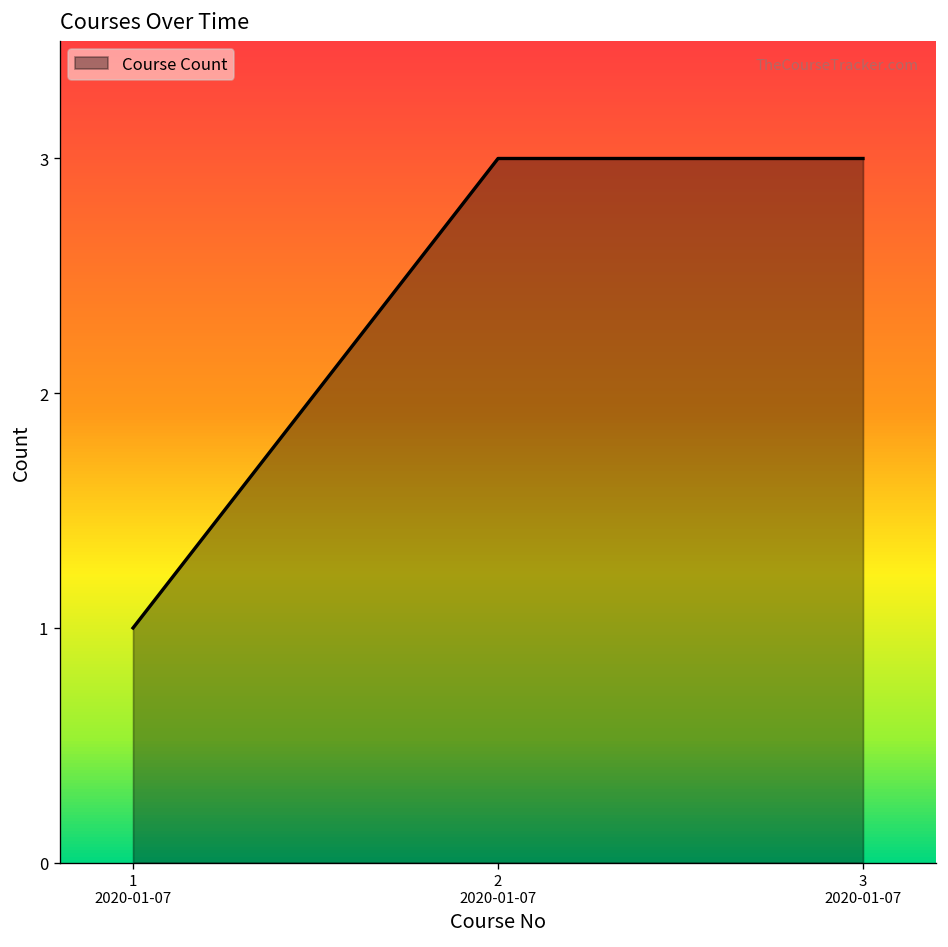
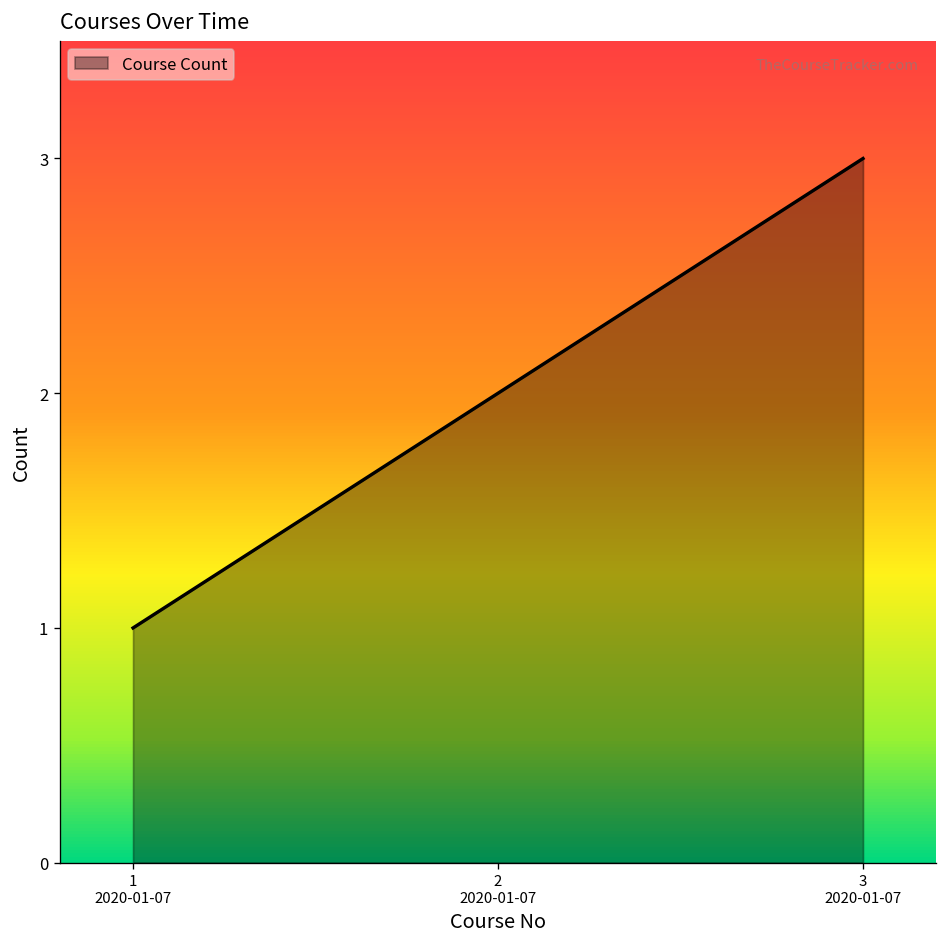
  {
    "1 2020-01-07": 1,
-   "2 2020-01-07": 3,
+   "2 2020-01-07": 2,
    "3 2020-01-07": 3
  }
